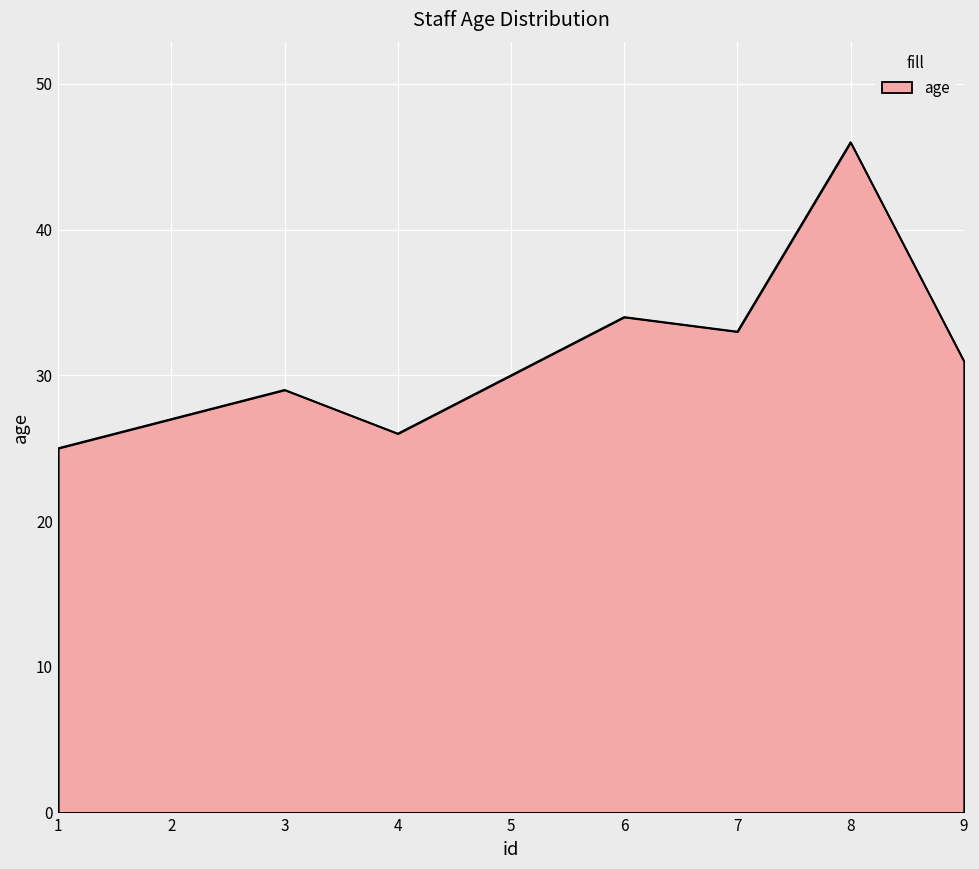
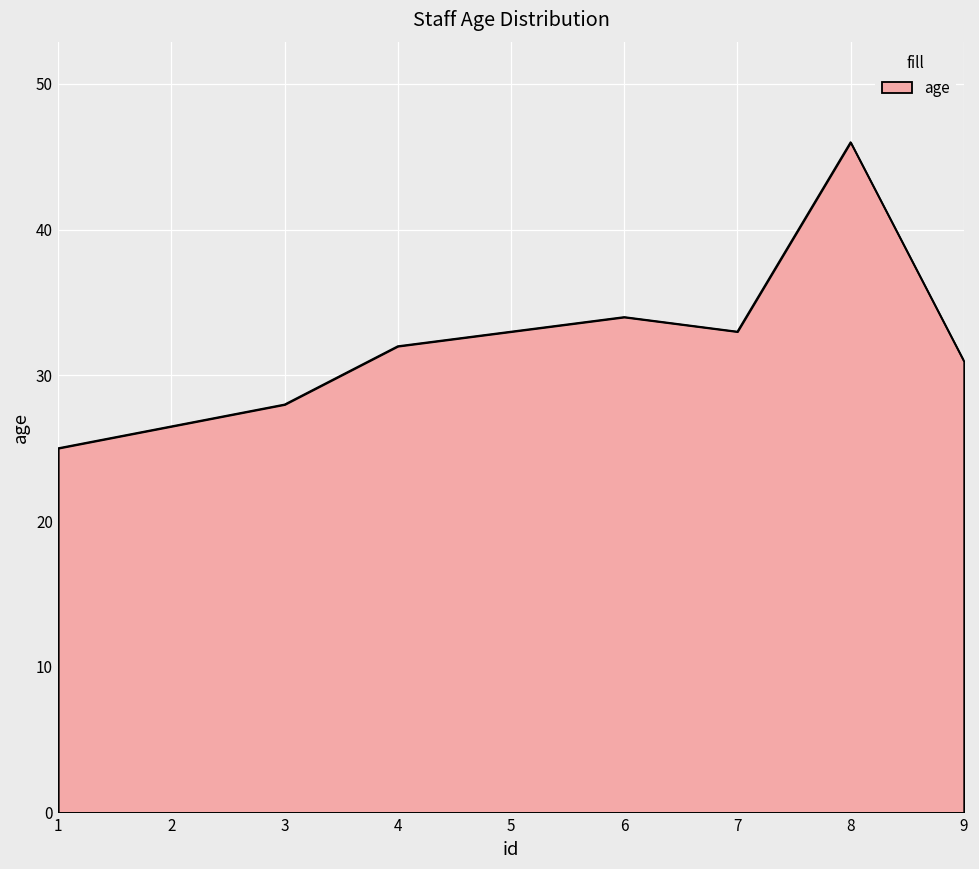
  {
    "1": 25,
-   "3": 29,
-   "4": 26,
+   "3": 28,
+   "4": 32,
    "6": 34,
    "7": 33,
    "8": 46,
    "9": 31
  }
